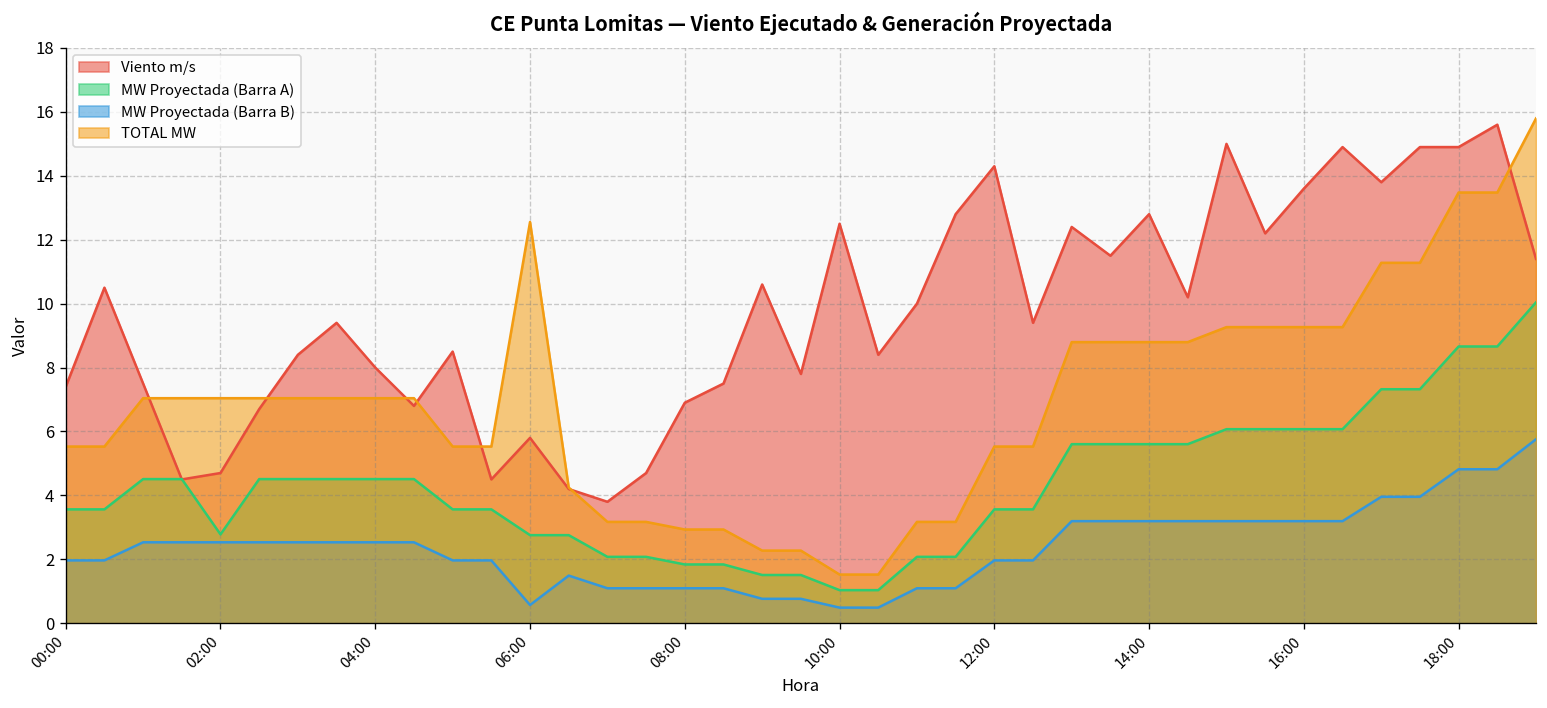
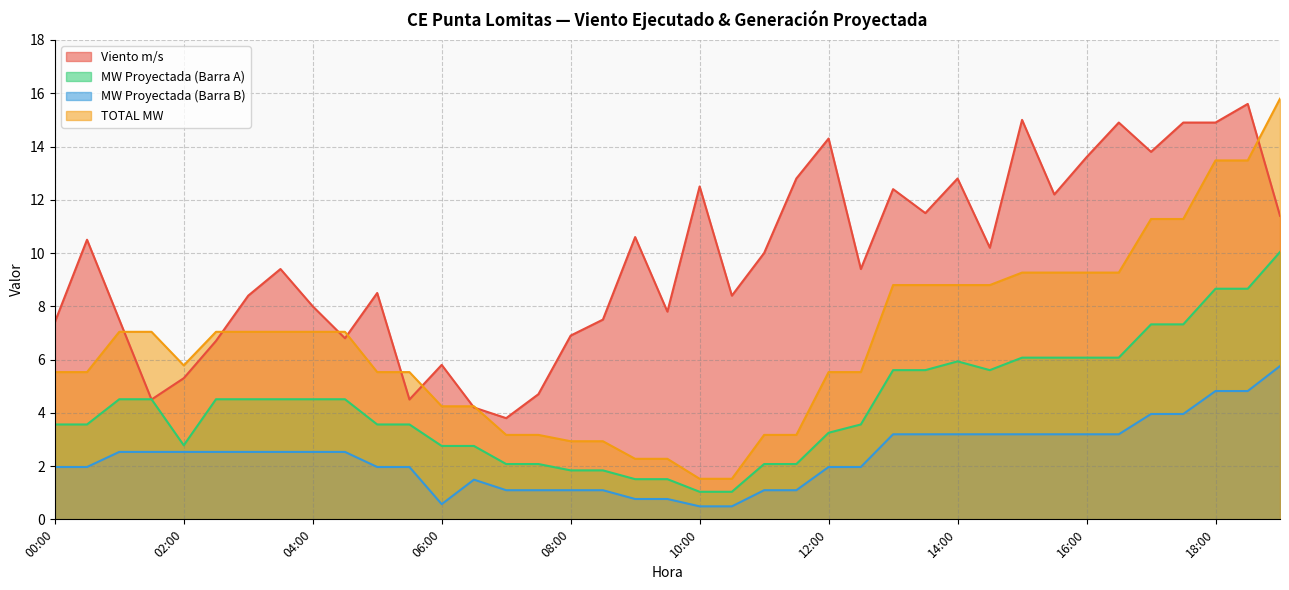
  {
    "Viento m/s": {
      "00:00": 7.4,
-     "02:00": 4.7,
+     "02:00": 5.3,
      "04:00": 8.0,
      "06:00": 5.8,
      "08:00": 6.9,
      "10:00": 12.5,
      "12:00": 14.3,
      "14:00": 12.8,
      "16:00": 13.6,
      "18:00": 14.9
    },
    "MW Proyectada (Barra A)": {
      "00:00": 3.6,
      "02:00": 2.8,
      "04:00": 4.5,
      "06:00": 2.8,
      "08:00": 1.8,
      "10:00": 1.0,
-     "12:00": 3.6,
-     "14:00": 5.6,
+     "12:00": 3.3,
+     "14:00": 5.9,
      "16:00": 6.1,
      "18:00": 8.7
    },
    "MW Proyectada (Barra B)": {
      "00:00": 2.0,
      "02:00": 2.5,
      "04:00": 2.5,
      "06:00": 0.6,
      "08:00": 1.1,
      "10:00": 0.5,
      "12:00": 2.0,
      "14:00": 3.2,
      "16:00": 3.2,
      "18:00": 4.8
    },
    "TOTAL MW": {
      "00:00": 5.5,
-     "02:00": 7.0,
+     "02:00": 5.8,
      "04:00": 7.0,
-     "06:00": 12.6,
+     "06:00": 4.2,
      "08:00": 2.9,
      "10:00": 1.5,
      "12:00": 5.5,
      "14:00": 8.8,
      "16:00": 9.3,
      "18:00": 13.5
    }
  }
